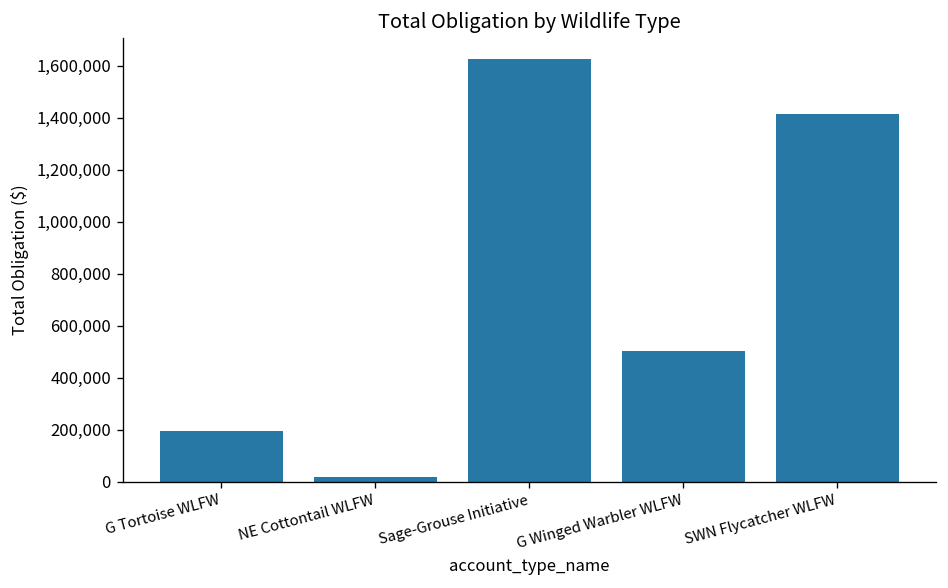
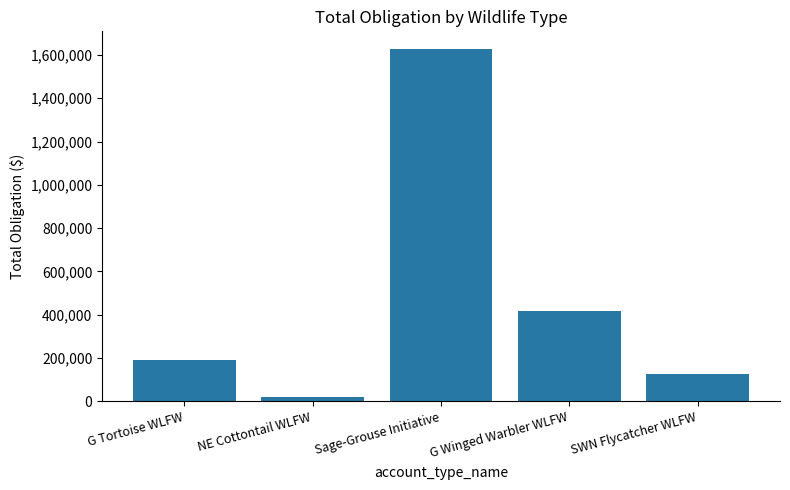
  {
    "G Tortoise WLFW": "190,000",
    "NE Cottontail WLFW": "20,000",
    "Sage-Grouse Initiative": "1,630,000",
-   "G Winged Warbler WLFW": "500,000",
-   "SWN Flycatcher WLFW": "1,420,000"
+   "G Winged Warbler WLFW": "420,000",
+   "SWN Flycatcher WLFW": "130,000"
  }
